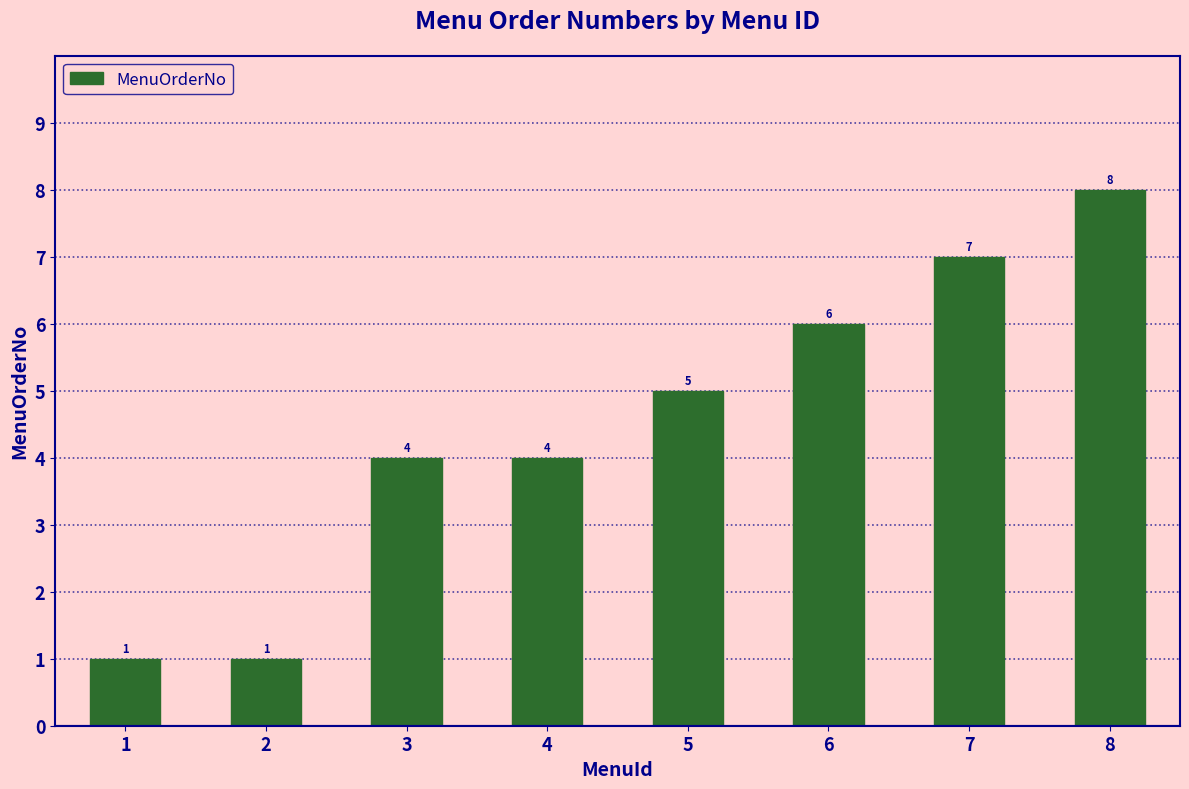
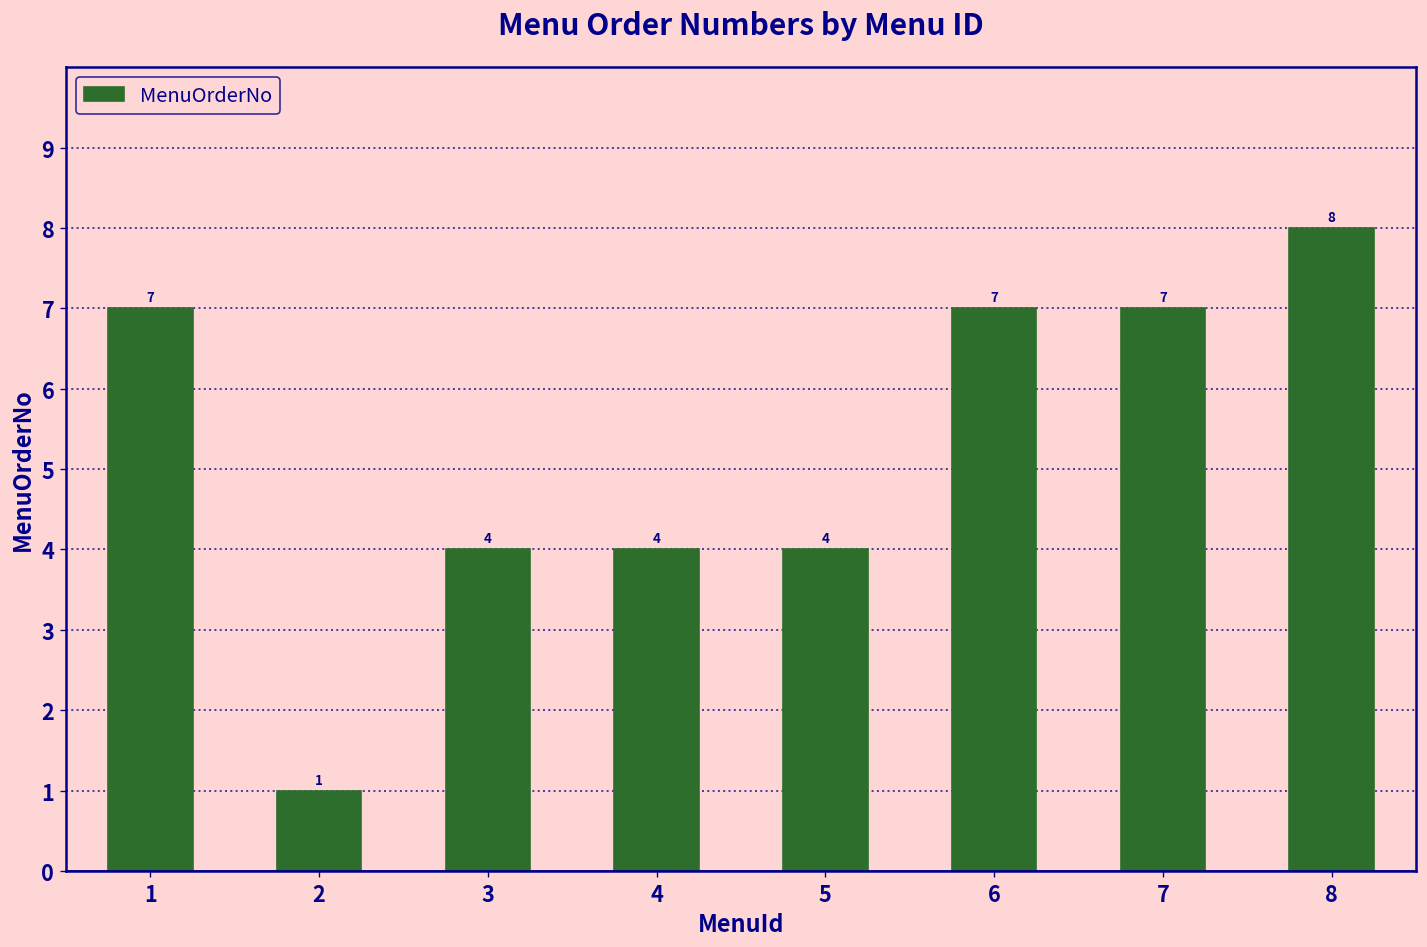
  {
-   "1": 1,
+   "1": 7,
    "2": 1,
    "3": 4,
    "4": 4,
-   "5": 5,
-   "6": 6,
+   "5": 4,
+   "6": 7,
    "7": 7,
    "8": 8
  }
